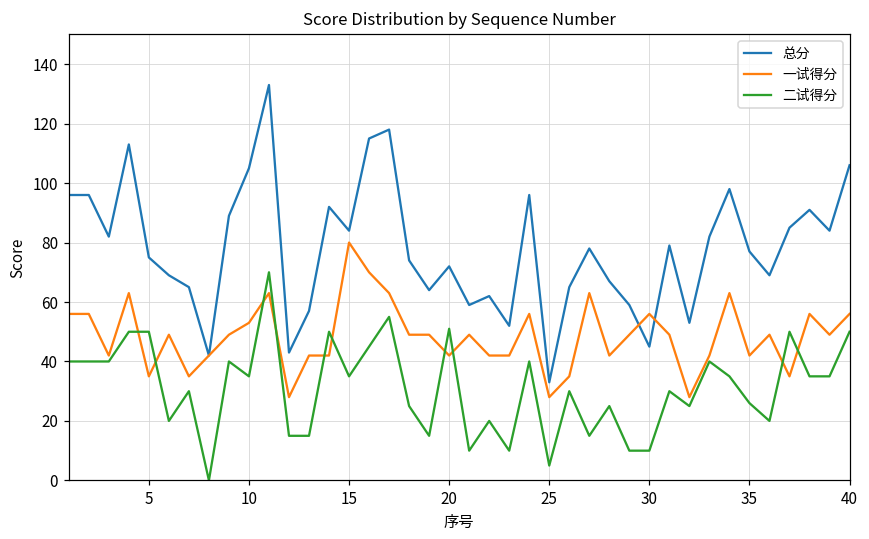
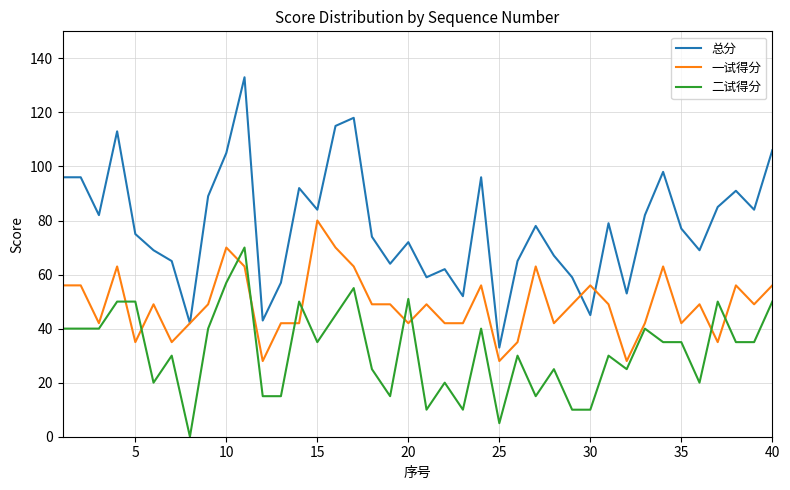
  {
    "总分": {
      "5": 75,
      "10": 105,
      "15": 84,
      "20": 72,
      "25": 33,
      "30": 45,
      "35": 77,
      "40": 106
    },
    "一试得分": {
      "5": 35,
-     "10": 53,
+     "10": 70,
      "15": 80,
      "20": 42,
      "25": 28,
      "30": 56,
      "35": 42,
      "40": 56
    },
    "二试得分": {
      "5": 50,
-     "10": 35,
+     "10": 57,
      "15": 35,
      "20": 51,
      "25": 5,
      "30": 10,
-     "35": 26,
+     "35": 35,
      "40": 50
    }
  }
